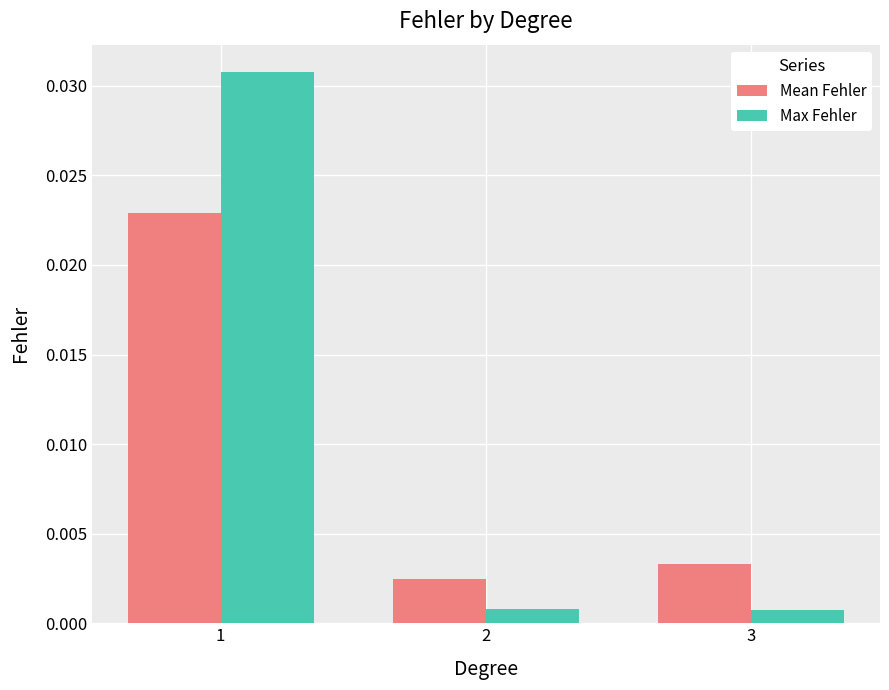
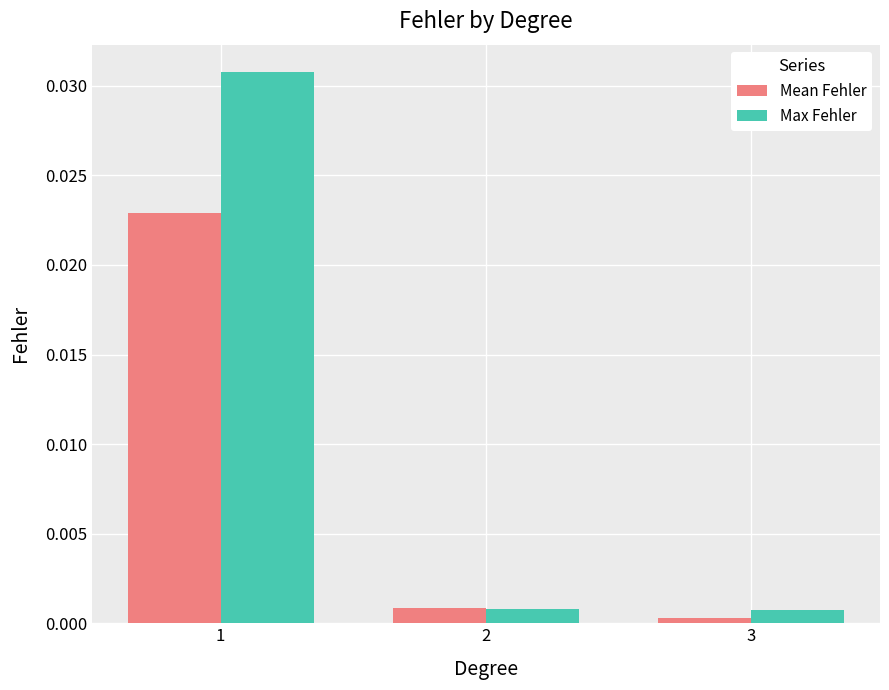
  {
    "Mean Fehler": {
      "1": 0.0229,
-     "2": 0.0025,
-     "3": 0.0033
+     "2": 0.0009,
+     "3": 0.0003
    },
    "Max Fehler": {
      "1": 0.0308,
      "2": 0.0008,
      "3": 0.0007
    }
  }
